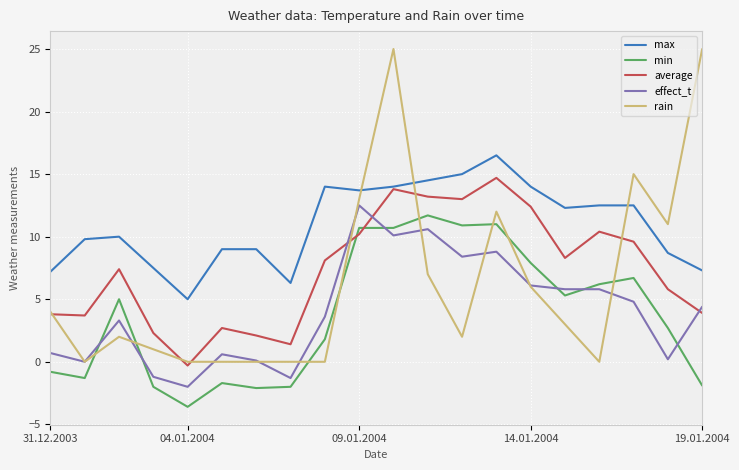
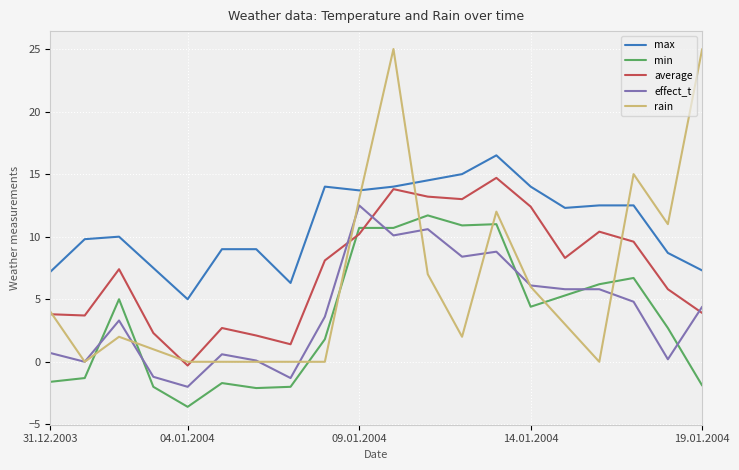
  {
    "max": {
      "31.12.2003": 7.2,
      "04.01.2004": 5.0,
      "09.01.2004": 13.7,
      "14.01.2004": 14.0,
      "19.01.2004": 7.3
    },
    "min": {
-     "31.12.2003": -0.8,
+     "31.12.2003": -1.6,
      "04.01.2004": -3.6,
      "09.01.2004": 10.7,
-     "14.01.2004": 7.9,
+     "14.01.2004": 4.4,
      "19.01.2004": -1.9
    },
    "average": {
      "04.01.2004": -0.3,
      "09.01.2004": 10.2,
      "14.01.2004": 12.4,
      "19.01.2004": 3.9
    },
    "effect_t": {
      "31.12.2003": 0.7,
      "04.01.2004": -2.0,
      "09.01.2004": 12.5,
      "19.01.2004": 4.4
    },
    "rain": {
      "04.01.2004": 0.0,
      "09.01.2004": 13.0,
      "19.01.2004": 25.0
    }
  }
